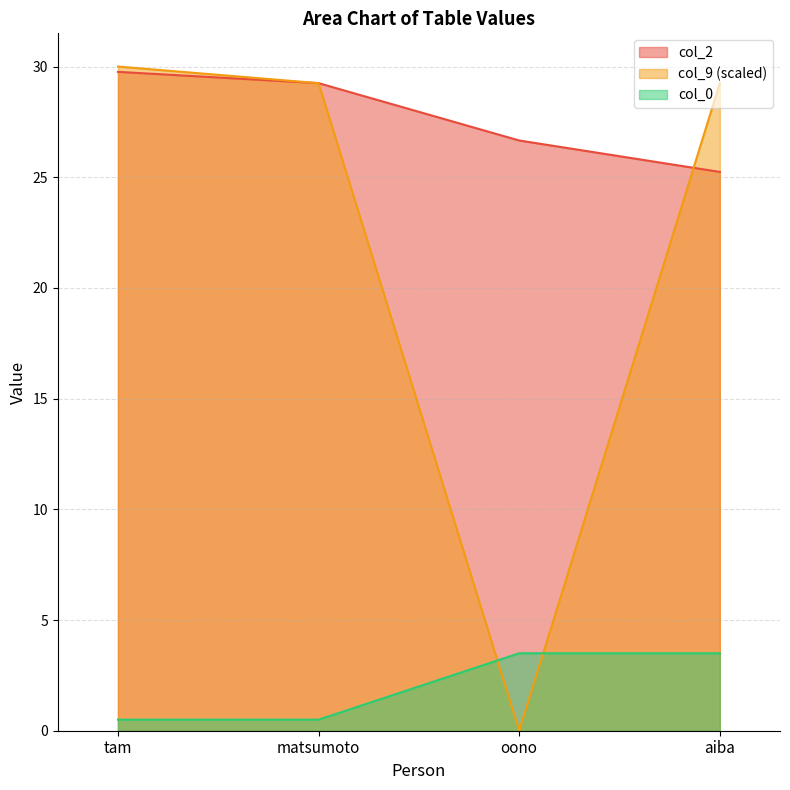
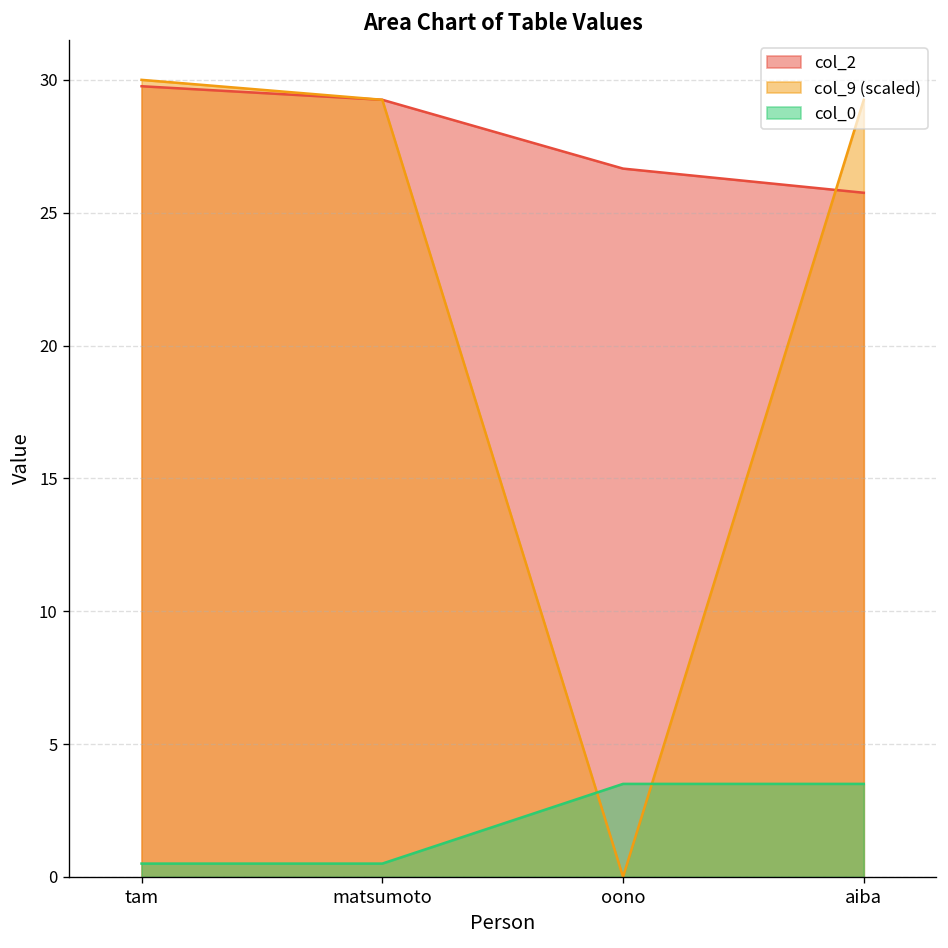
  {
    "col_2": {
      "tam": 29.8,
      "oono": 26.7,
-     "aiba": 25.2
+     "aiba": 25.8
    },
    "col_9 (scaled)": {
      "tam": 30.0,
      "oono": 0.0
    },
    "col_0": {
      "tam": 0.5,
      "matsumoto": 0.5,
      "oono": 3.5,
      "aiba": 3.5
    }
  }
